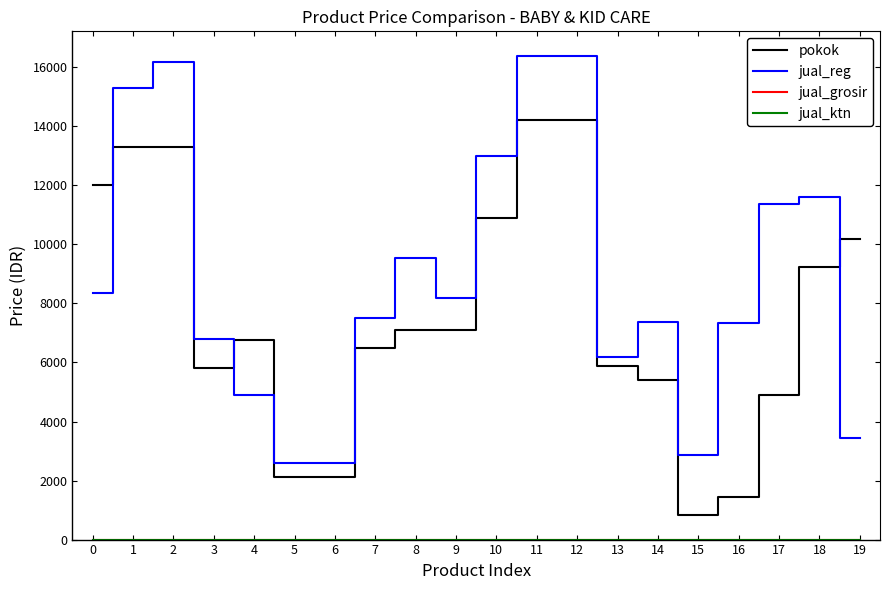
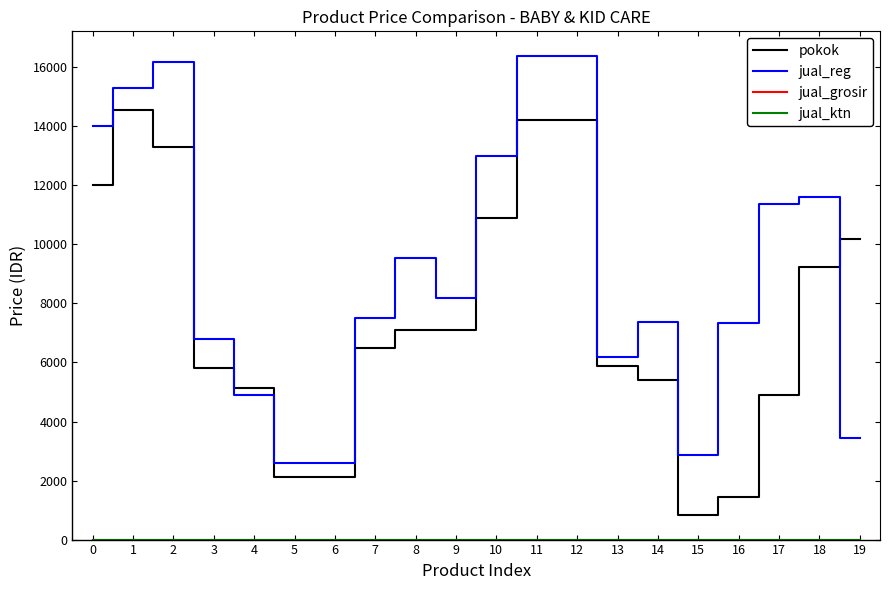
  {
    "pokok": {
      "0": 12000,
-     "1": 13300,
+     "1": 14500,
      "2": 13300,
      "3": 5800,
-     "4": 6800,
+     "4": 5100,
      "5": 2100,
      "6": 2100,
      "7": 6500,
      "8": 7100,
      "9": 7100,
      "10": 10900,
      "11": 14200,
      "12": 14200,
      "13": 5900,
      "14": 5400,
      "15": 800,
      "16": 1500,
      "17": 4900,
      "18": 9200,
      "19": 10200
    },
    "jual_reg": {
-     "0": 8300,
+     "0": 14000,
      "1": 15300,
      "2": 16200,
      "3": 6800,
      "4": 4900,
      "5": 2600,
      "6": 2600,
      "7": 7500,
      "8": 9500,
      "9": 8200,
      "10": 13000,
      "11": 16400,
      "12": 16400,
      "13": 6200,
      "14": 7400,
      "15": 2900,
      "16": 7300,
      "17": 11400,
      "18": 11600,
      "19": 3400
    },
    "jual_ktn": {
      "0": 0,
      "1": 0,
      "2": 0,
      "3": 0,
      "4": 0,
      "5": 0,
      "6": 0,
      "7": 0,
      "8": 0,
      "9": 0,
      "10": 0,
      "11": 0,
      "12": 0,
      "13": 0,
      "14": 0,
      "15": 0,
      "16": 0,
      "17": 0,
      "18": 0,
      "19": 0
    }
  }
